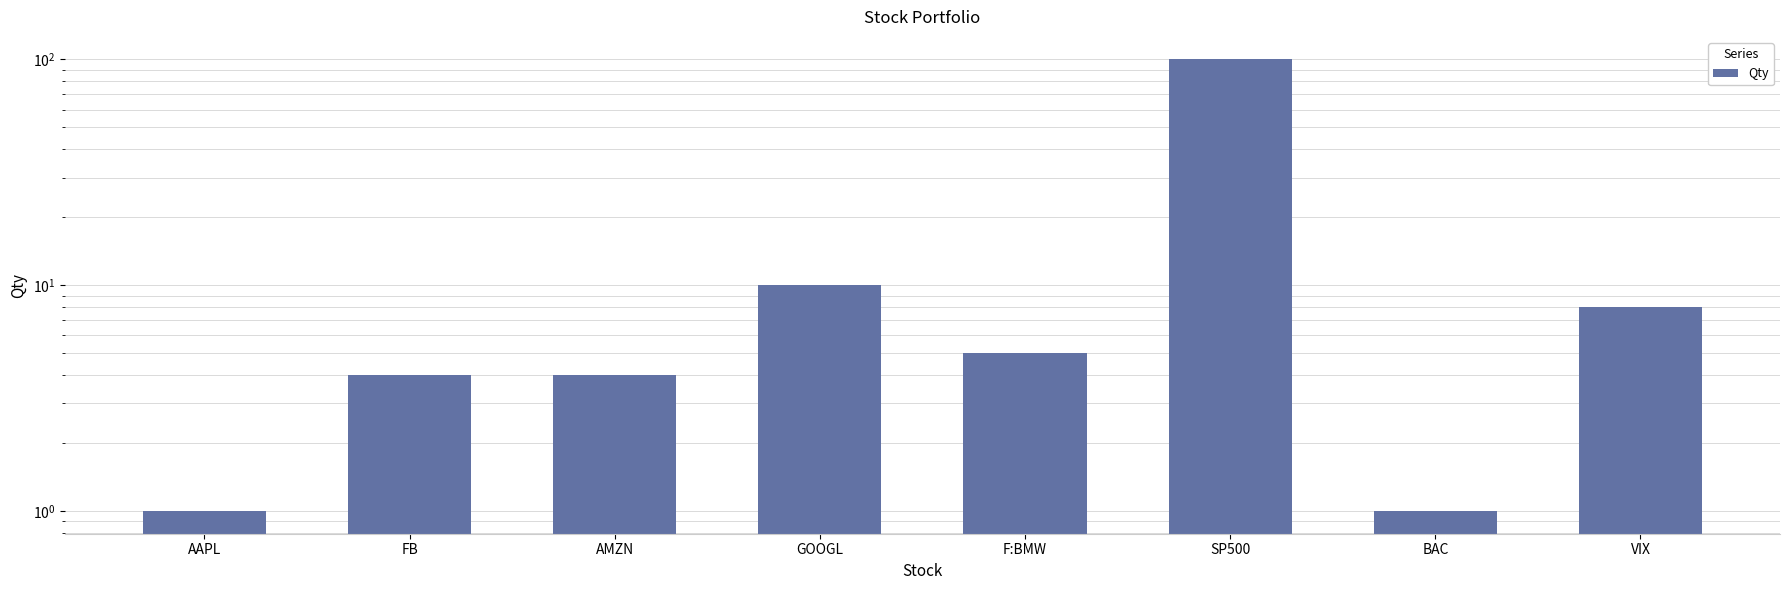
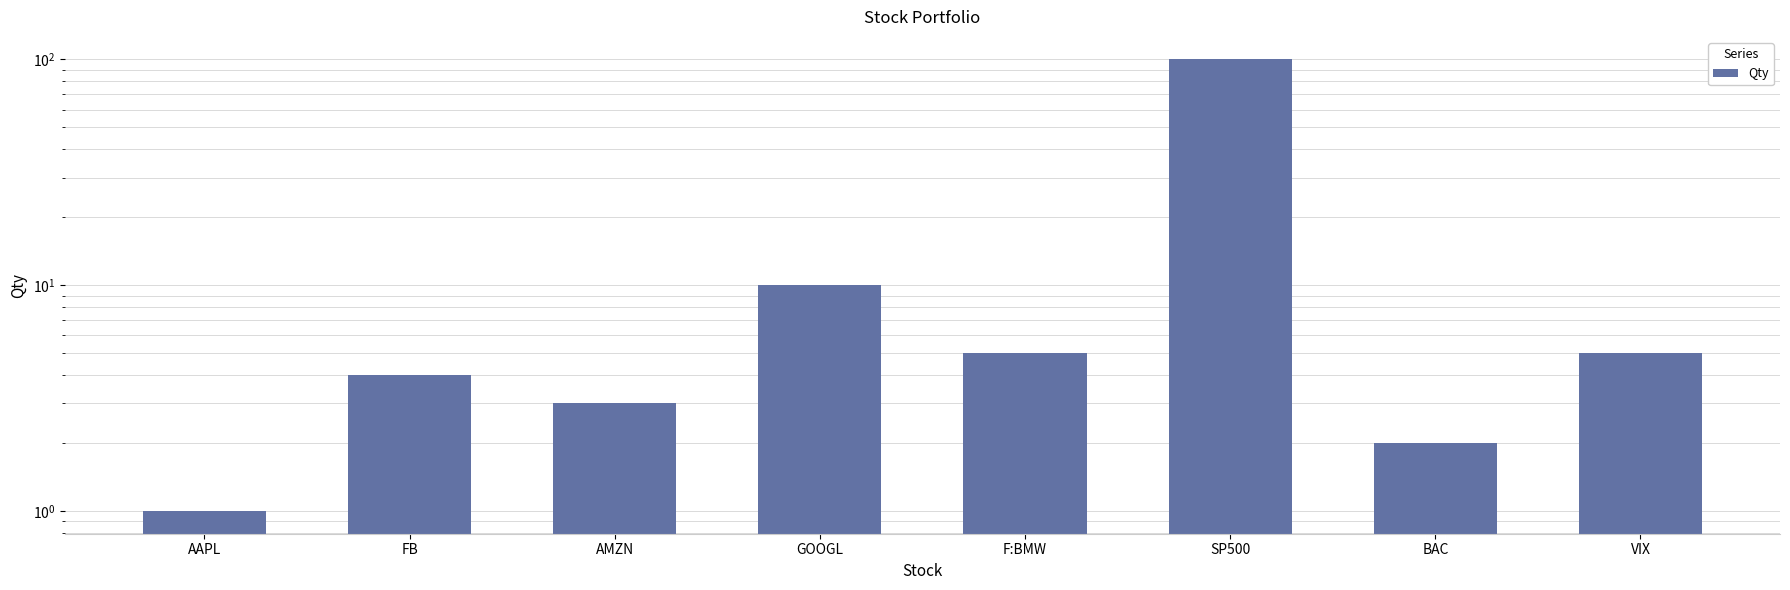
  {
    "AAPL": 1,
    "FB": 4,
-   "AMZN": 4,
+   "AMZN": 3,
    "GOOGL": 10,
    "F:BMW": 5,
    "SP500": 100,
-   "BAC": 1,
-   "VIX": 8
+   "BAC": 2,
+   "VIX": 5
  }
